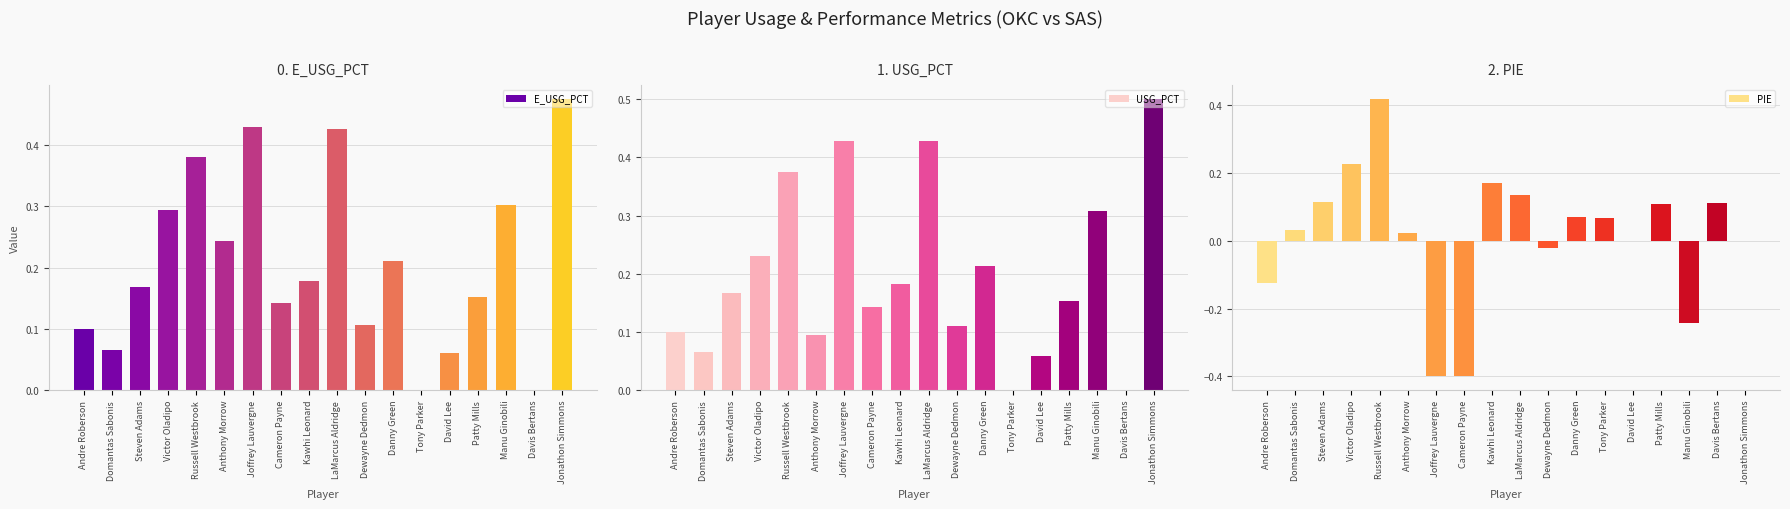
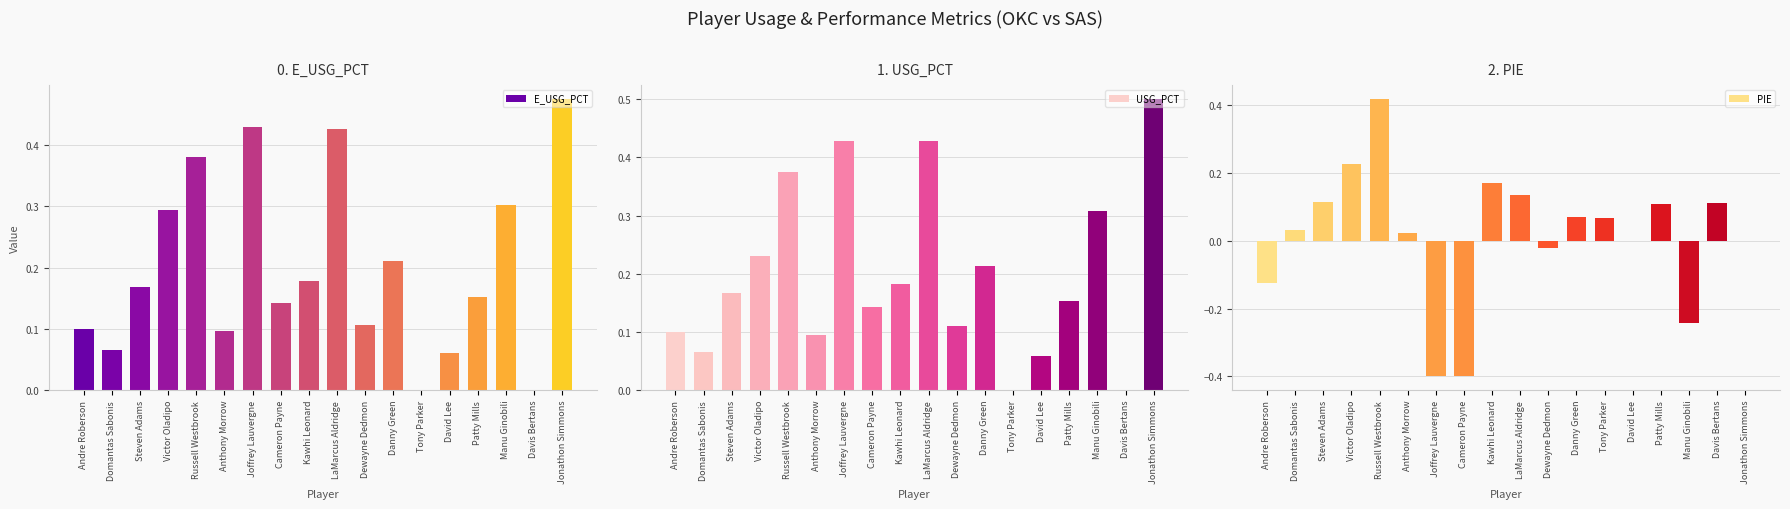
  {
    "0. E_USG_PCT": {
      "Andre Roberson": 0.10,
      "Domantas Sabonis": 0.07,
      "Steven Adams": 0.17,
      "Victor Oladipo": 0.29,
      "Russell Westbrook": 0.38,
-     "Anthony Morrow": 0.24,
+     "Anthony Morrow": 0.10,
      "Joffrey Lauvergne": 0.43,
      "Cameron Payne": 0.14,
      "Kawhi Leonard": 0.18,
      "LaMarcus Aldridge": 0.43,
      "Dewayne Dedmon": 0.11,
      "Danny Green": 0.21,
      "Tony Parker": 0.00,
      "David Lee": 0.06,
      "Patty Mills": 0.15,
      "Manu Ginobili": 0.30,
      "Davis Bertans": 0.00
    },
    "1. USG_PCT": {
      "Andre Roberson": 0.10,
      "Domantas Sabonis": 0.07,
      "Steven Adams": 0.17,
      "Victor Oladipo": 0.23,
      "Russell Westbrook": 0.38,
      "Anthony Morrow": 0.10,
      "Joffrey Lauvergne": 0.43,
      "Cameron Payne": 0.14,
      "Kawhi Leonard": 0.18,
      "LaMarcus Aldridge": 0.43,
      "Dewayne Dedmon": 0.11,
      "Danny Green": 0.21,
      "Tony Parker": 0.00,
      "David Lee": 0.06,
      "Patty Mills": 0.15,
      "Manu Ginobili": 0.31,
      "Davis Bertans": 0.00
    },
    "2. PIE": {
      "Andre Roberson": -0.13,
      "Domantas Sabonis": 0.03,
      "Steven Adams": 0.11,
      "Victor Oladipo": 0.23,
      "Russell Westbrook": 0.42,
      "Anthony Morrow": 0.02,
      "Joffrey Lauvergne": -0.40,
      "Cameron Payne": -0.40,
      "Kawhi Leonard": 0.17,
      "LaMarcus Aldridge": 0.14,
      "Dewayne Dedmon": -0.02,
      "Danny Green": 0.07,
      "Tony Parker": 0.07,
      "David Lee": 0.00,
      "Patty Mills": 0.11,
      "Manu Ginobili": -0.24,
      "Davis Bertans": 0.11,
      "Jonathon Simmons": 0.00
    }
  }
